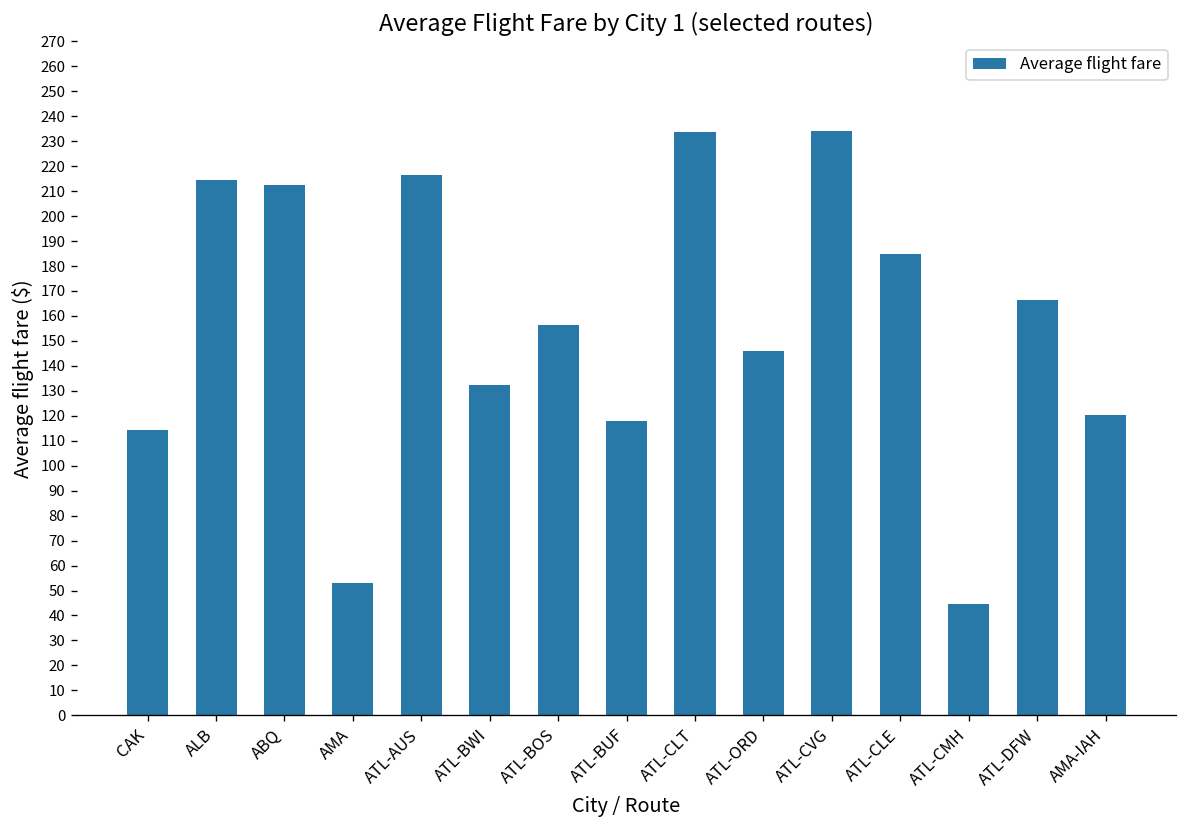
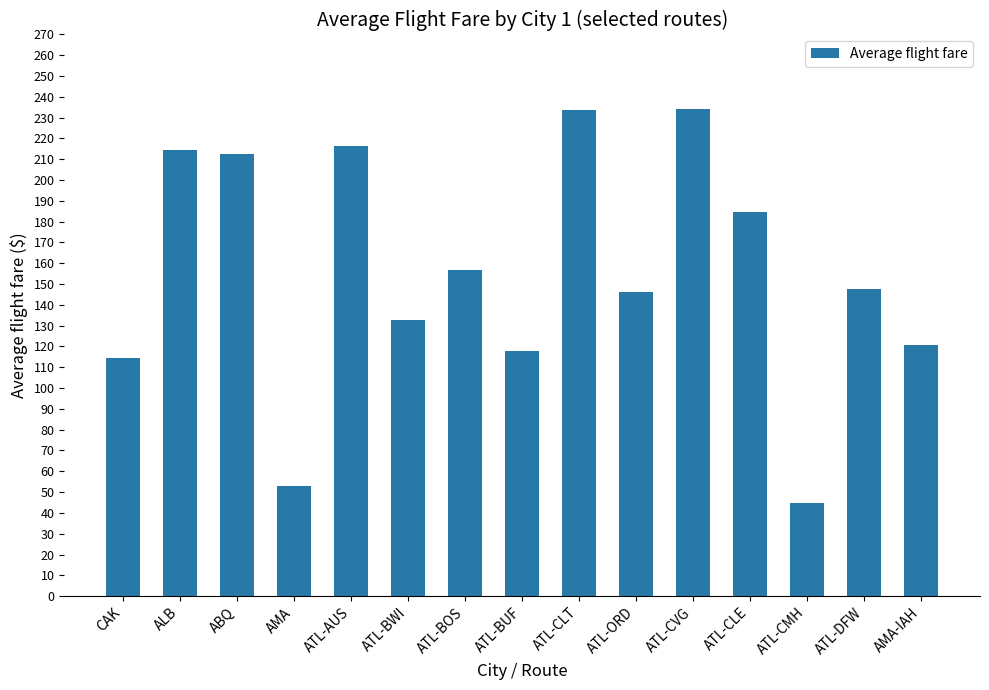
  {
    "CAK": 114,
    "ALB": 214,
    "ABQ": 212,
    "AMA": 53,
    "ATL-AUS": 217,
    "ATL-BWI": 133,
    "ATL-BOS": 157,
    "ATL-BUF": 118,
    "ATL-CLT": 234,
    "ATL-ORD": 146,
    "ATL-CVG": 234,
    "ATL-CLE": 185,
    "ATL-CMH": 45,
-   "ATL-DFW": 166,
+   "ATL-DFW": 148,
    "AMA-IAH": 121
  }
